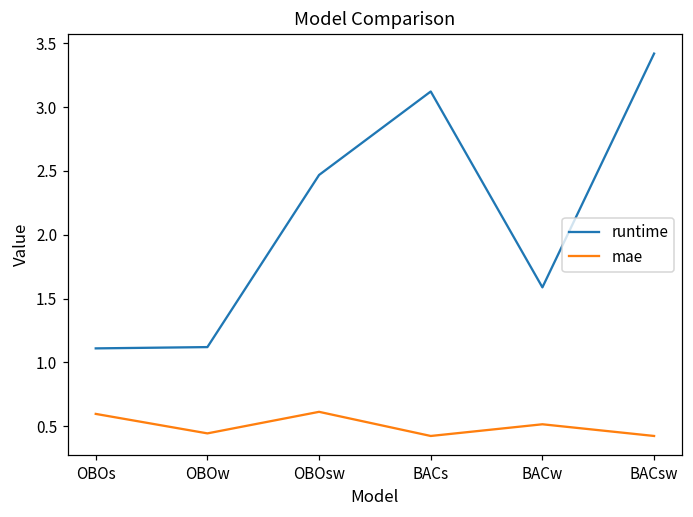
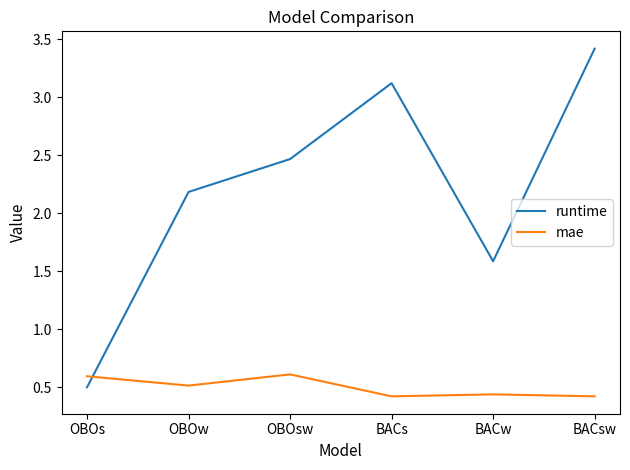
  {
    "runtime": {
-     "OBOs": 1.11,
-     "OBOw": 1.12,
+     "OBOs": 0.50,
+     "OBOw": 2.19,
      "OBOsw": 2.47,
      "BACs": 3.12,
      "BACw": 1.59,
      "BACsw": 3.42
    },
    "mae": {
      "OBOs": 0.60,
-     "OBOw": 0.44,
+     "OBOw": 0.52,
      "OBOsw": 0.61,
      "BACs": 0.42,
-     "BACw": 0.51,
+     "BACw": 0.44,
      "BACsw": 0.42
    }
  }
